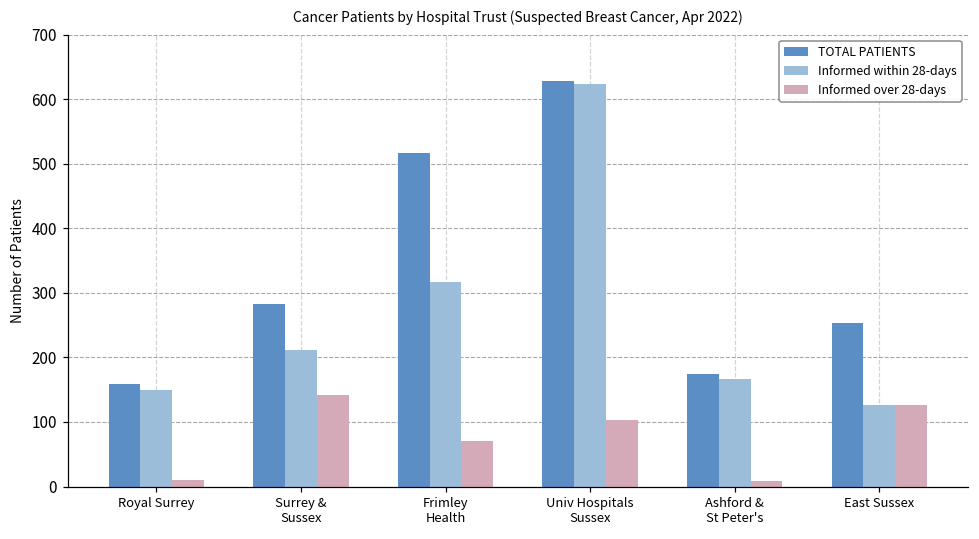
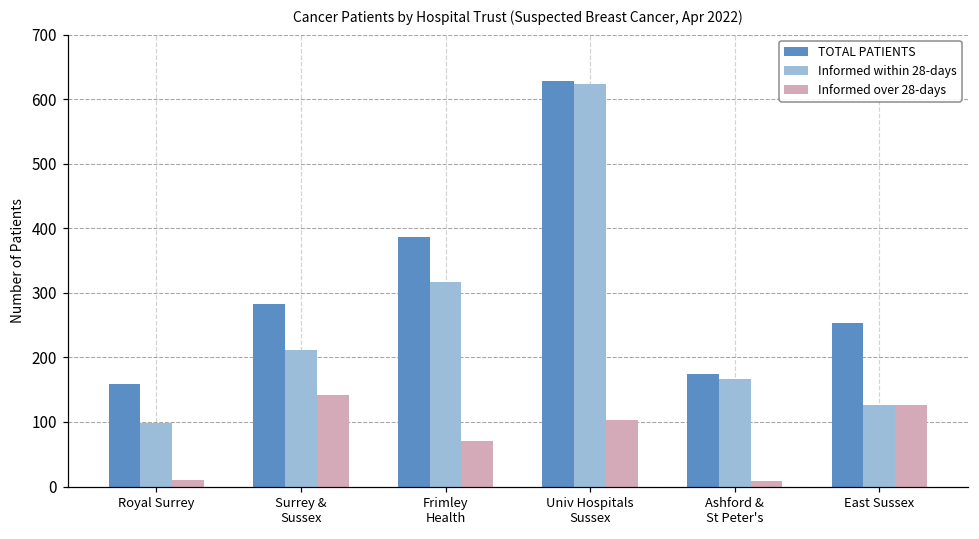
  {
    "TOTAL PATIENTS": {
      "Royal Surrey": 160,
      "Surrey & Sussex": 280,
-     "Frimley Health": 520,
+     "Frimley Health": 390,
      "Univ Hospitals Sussex": 630,
      "Ashford & St Peter's": 180,
      "East Sussex": 250
    },
    "Informed within 28-days": {
-     "Royal Surrey": 150,
+     "Royal Surrey": 100,
      "Surrey & Sussex": 210,
      "Frimley Health": 320,
      "Univ Hospitals Sussex": 620,
      "Ashford & St Peter's": 170,
      "East Sussex": 130
    },
    "Informed over 28-days": {
      "Royal Surrey": 10,
      "Surrey & Sussex": 140,
      "Frimley Health": 70,
      "Univ Hospitals Sussex": 100,
      "Ashford & St Peter's": 10,
      "East Sussex": 130
    }
  }
